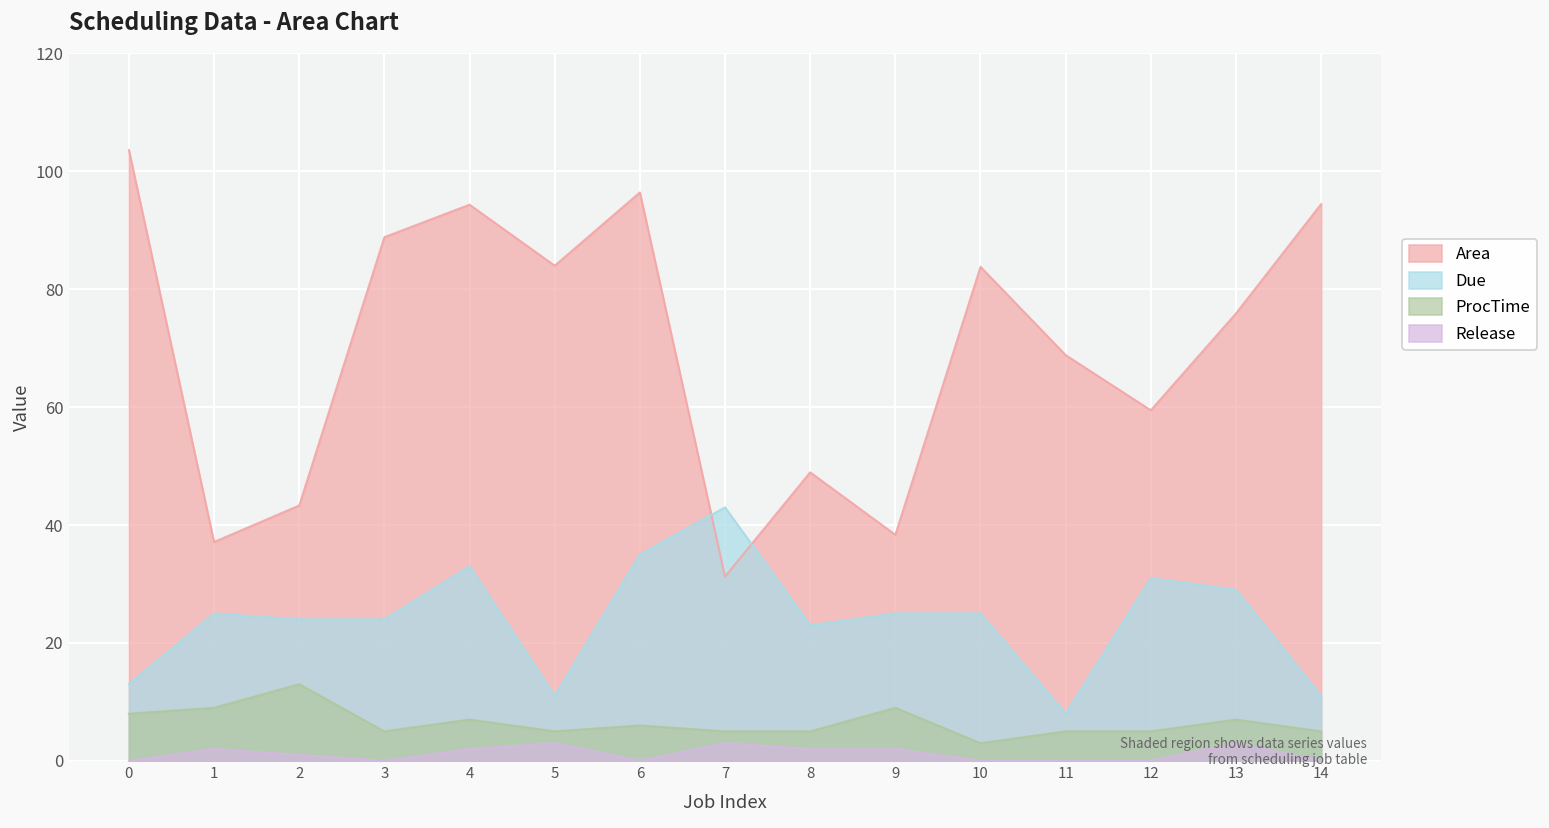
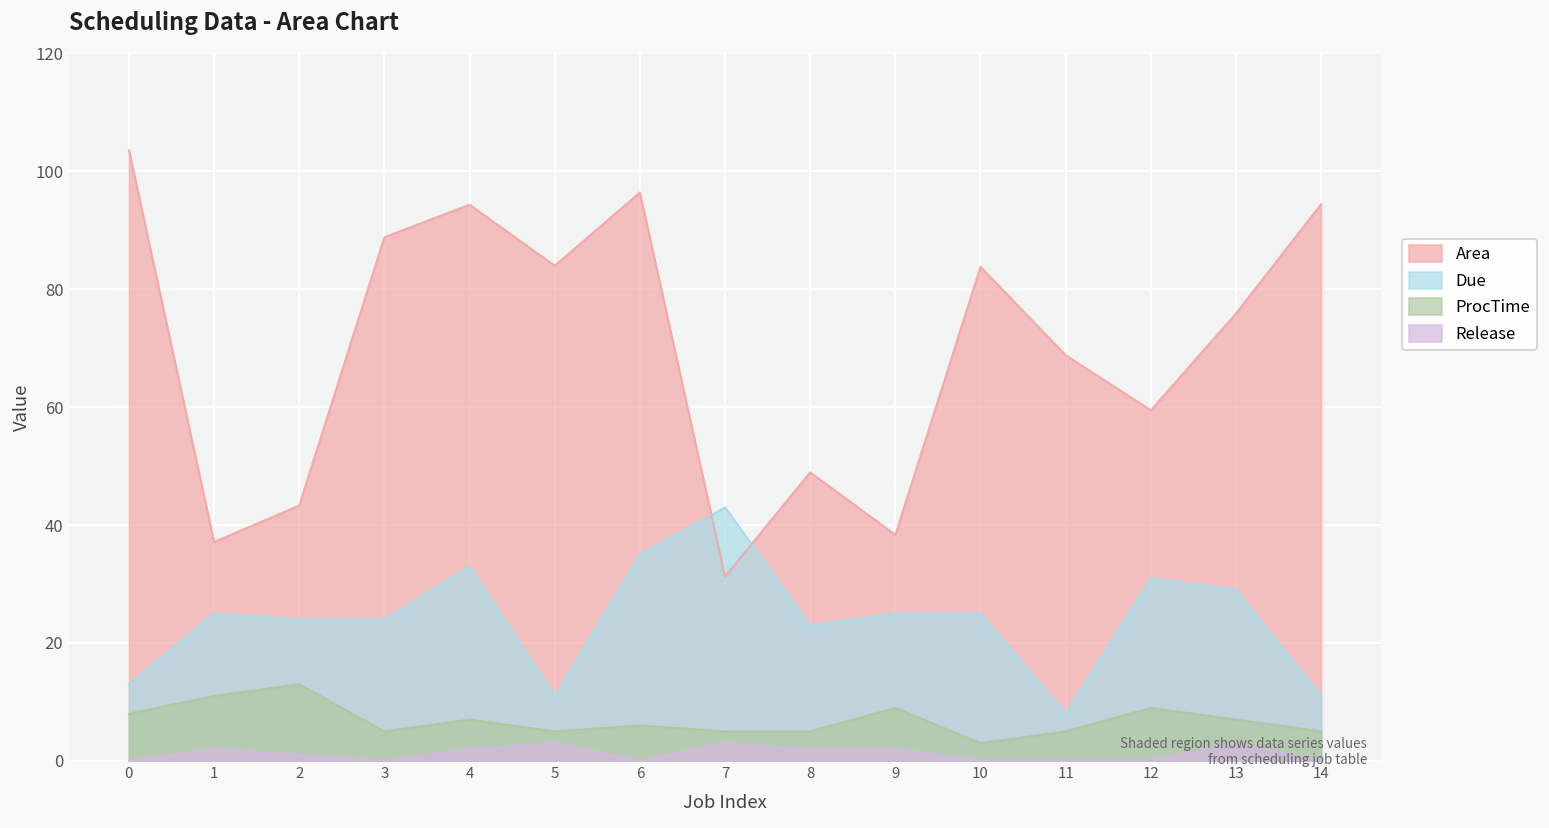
  {
    "Area": {
      "0": 104,
      "1": 37,
      "2": 43,
      "3": 89,
      "4": 94,
      "5": 84,
      "6": 96,
      "7": 31,
      "8": 49,
      "9": 38,
      "10": 84,
      "11": 69,
      "12": 59,
      "13": 76,
      "14": 94
    },
    "ProcTime": {
      "0": 8,
-     "1": 9,
+     "1": 11,
      "2": 13,
      "3": 5,
      "4": 7,
      "5": 5,
      "6": 6,
      "7": 5,
      "8": 5,
      "9": 9,
      "10": 3,
      "11": 5,
-     "12": 5,
+     "12": 9,
      "13": 7,
      "14": 5
    }
  }
